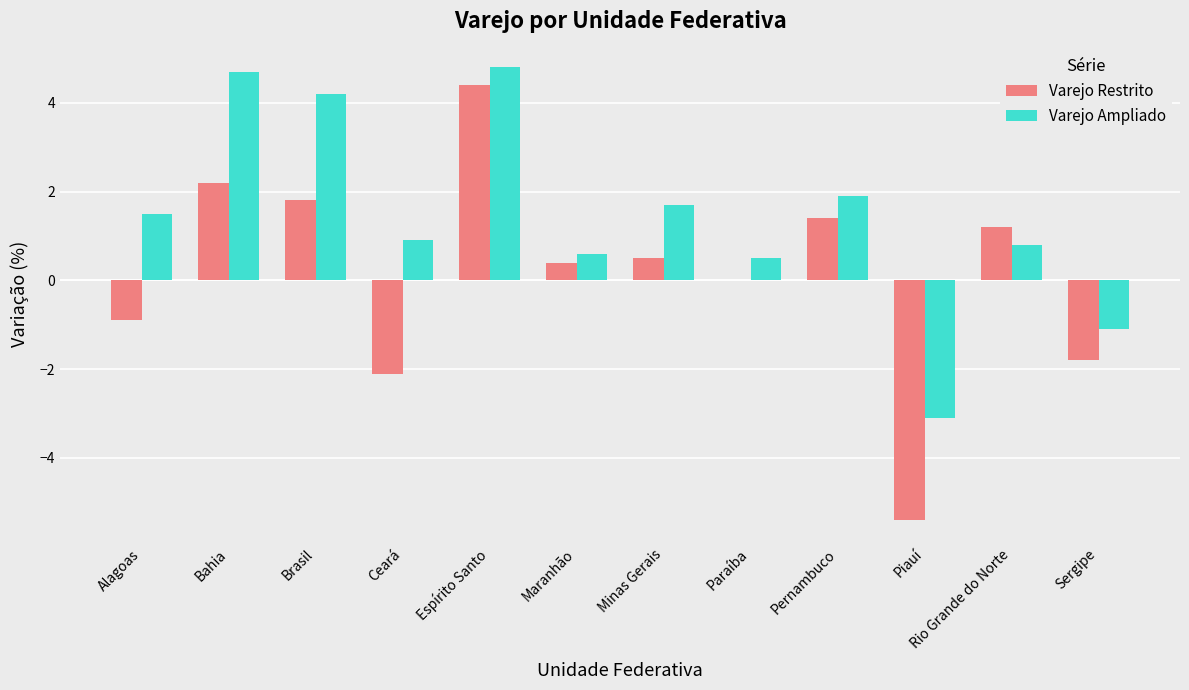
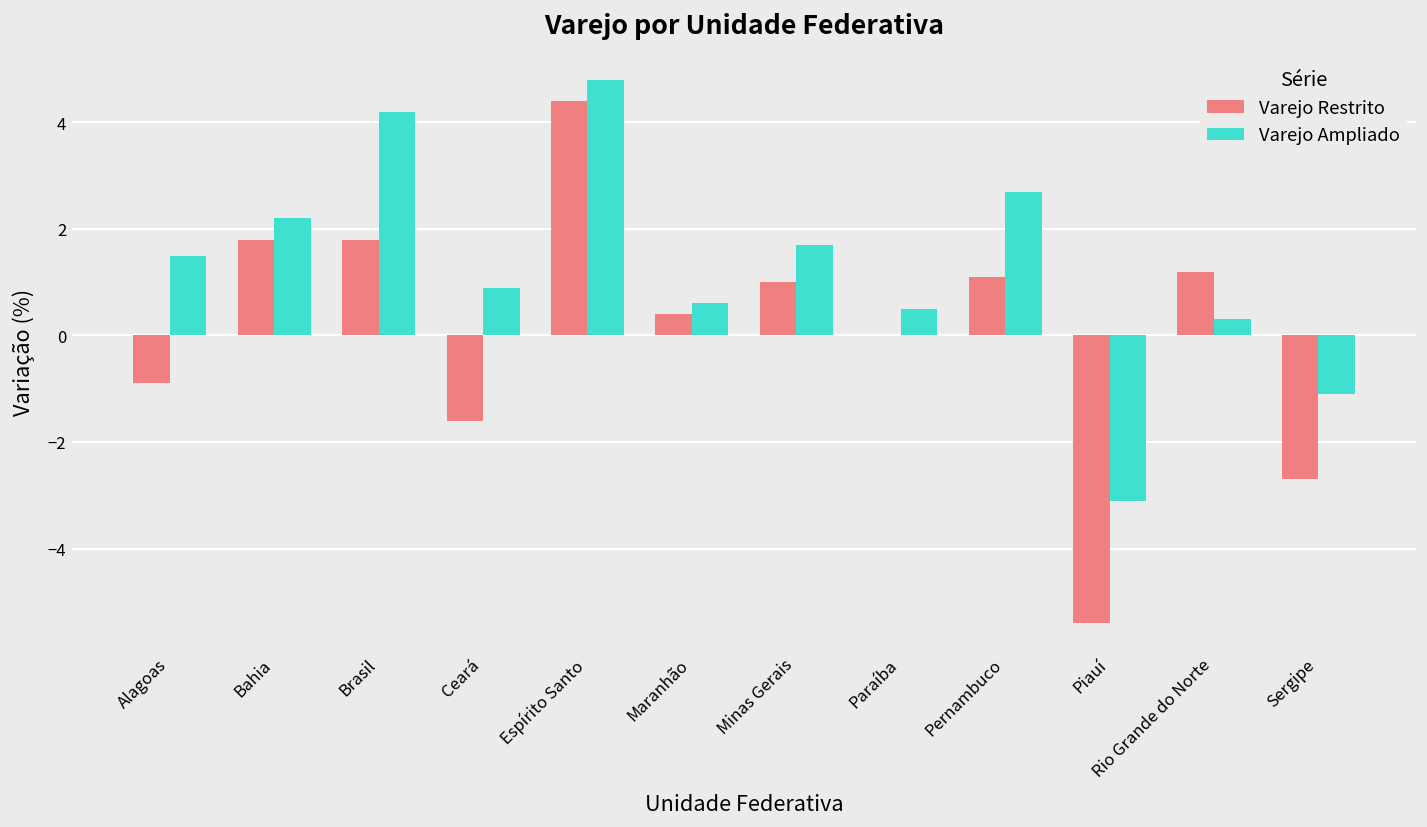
  {
    "Varejo Restrito": {
      "Alagoas": -0.9,
-     "Bahia": 2.2,
+     "Bahia": 1.8,
      "Brasil": 1.8,
-     "Ceará": -2.1,
+     "Ceará": -1.6,
      "Espírito Santo": 4.4,
      "Maranhão": 0.4,
-     "Minas Gerais": 0.5,
+     "Minas Gerais": 1.0,
      "Paraíba": 0.0,
-     "Pernambuco": 1.4,
+     "Pernambuco": 1.1,
      "Piauí": -5.4,
      "Rio Grande do Norte": 1.2,
-     "Sergipe": -1.8
+     "Sergipe": -2.7
    },
    "Varejo Ampliado": {
      "Alagoas": 1.5,
-     "Bahia": 4.7,
+     "Bahia": 2.2,
      "Brasil": 4.2,
      "Ceará": 0.9,
      "Espírito Santo": 4.8,
      "Maranhão": 0.6,
      "Minas Gerais": 1.7,
      "Paraíba": 0.5,
-     "Pernambuco": 1.9,
+     "Pernambuco": 2.7,
      "Piauí": -3.1,
-     "Rio Grande do Norte": 0.8,
+     "Rio Grande do Norte": 0.3,
      "Sergipe": -1.1
    }
  }
